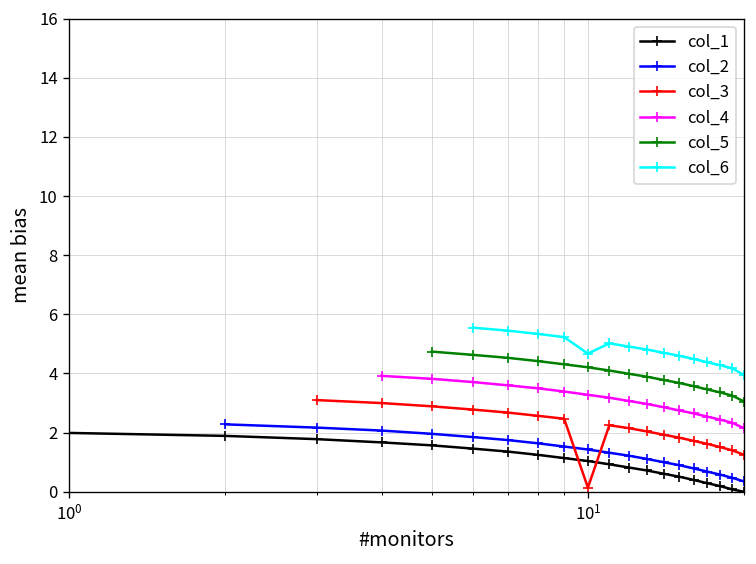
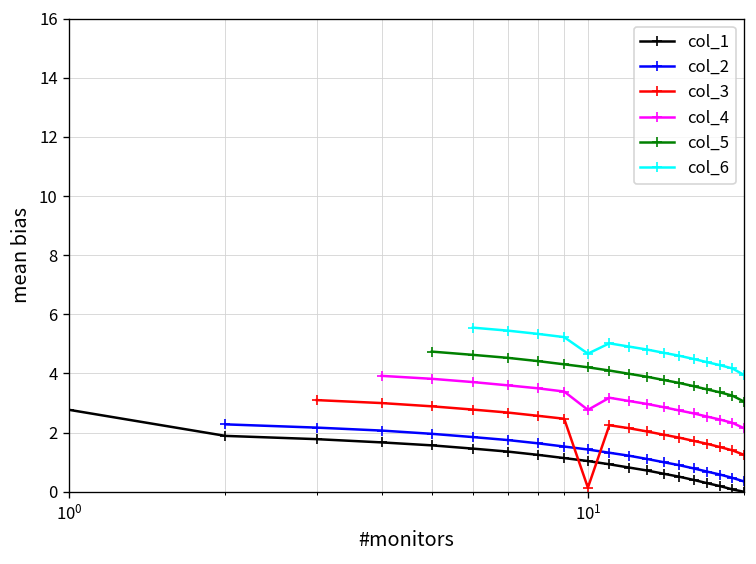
  {
    "col_1": {
-     "10^0": 2.0,
+     "10^0": 2.8,
      "10^1": 1.0
    },
    "col_2": {
      "10^1": 1.4
    },
    "col_3": {
      "10^1": 0.1
    },
    "col_4": {
-     "10^1": 3.3
+     "10^1": 2.8
    },
    "col_5": {
      "10^1": 4.2
    },
    "col_6": {
      "10^1": 4.7
    }
  }
